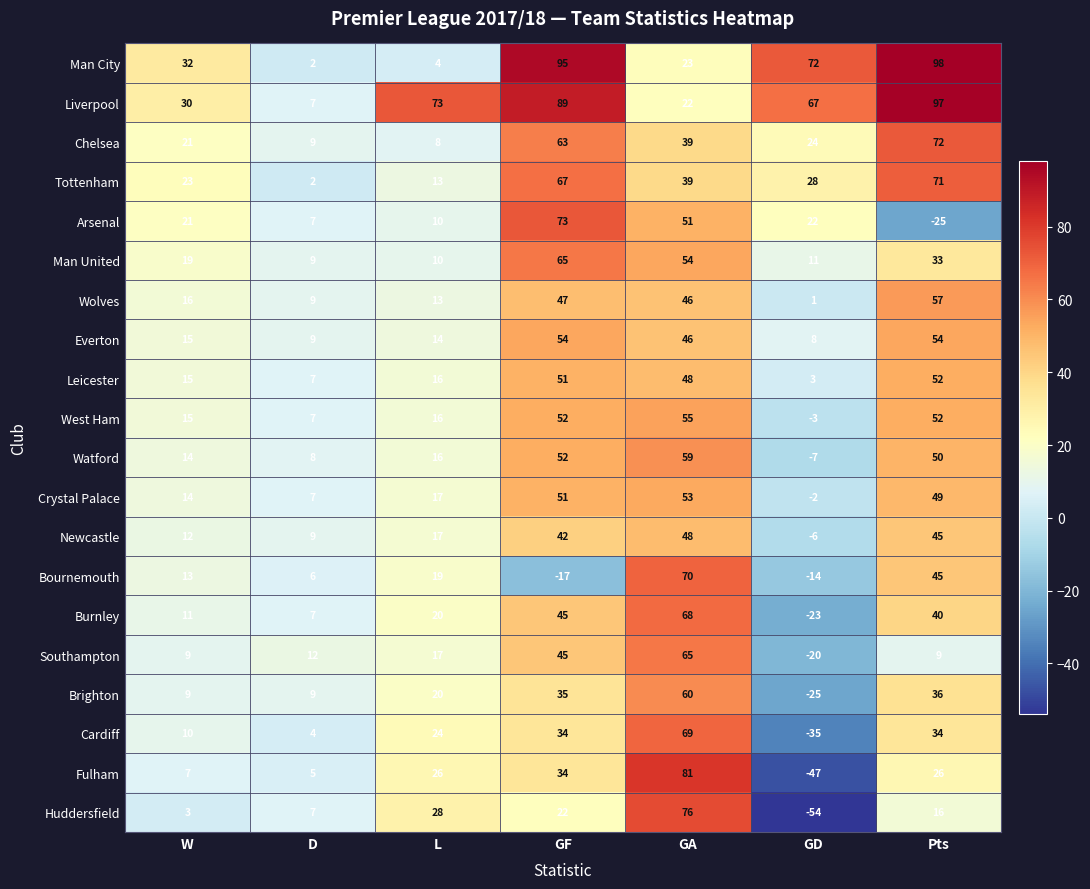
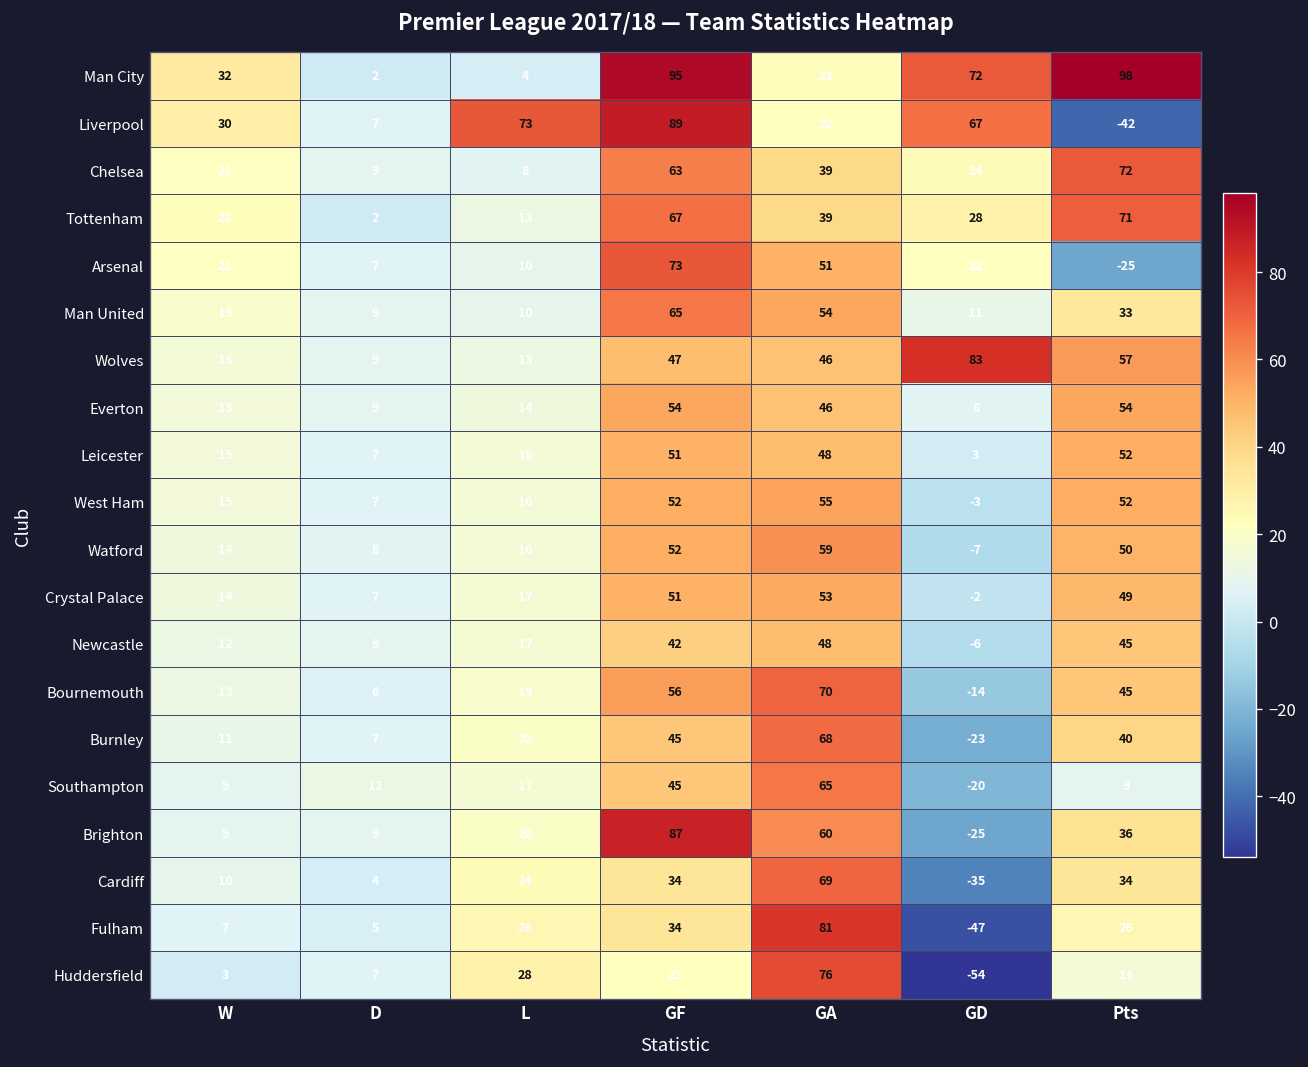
  {
    "Man City": {
      "W": 32,
      "D": 2,
      "GF": 95,
      "GA": 23,
      "GD": 72,
      "Pts": 98
    },
    "Liverpool": {
      "W": 30,
      "L": 73,
      "GF": 89,
      "GA": 22,
      "GD": 67,
-     "Pts": 97
+     "Pts": -42
    },
    "Chelsea": {
      "W": 21,
      "GF": 63,
      "GA": 39,
      "GD": 24,
      "Pts": 72
    },
    "Tottenham": {
      "W": 23,
      "D": 2,
      "GF": 67,
      "GA": 39,
      "GD": 28,
      "Pts": 71
    },
    "Arsenal": {
      "W": 21,
      "GF": 73,
      "GA": 51,
      "GD": 22,
      "Pts": -25
    },
    "Man United": {
      "W": 19,
      "GF": 65,
      "GA": 54,
      "Pts": 33
    },
    "Wolves": {
      "GF": 47,
      "GA": 46,
-     "GD": 1,
+     "GD": 83,
      "Pts": 57
    },
    "Everton": {
      "GF": 54,
      "GA": 46,
      "Pts": 54
    },
    "Leicester": {
      "GF": 51,
      "GA": 48,
      "Pts": 52
    },
    "West Ham": {
      "GF": 52,
      "GA": 55,
      "GD": -3,
      "Pts": 52
    },
    "Watford": {
      "GF": 52,
      "GA": 59,
      "GD": -7,
      "Pts": 50
    },
    "Crystal Palace": {
      "GF": 51,
      "GA": 53,
      "GD": -2,
      "Pts": 49
    },
    "Newcastle": {
      "GF": 42,
      "GA": 48,
      "GD": -6,
      "Pts": 45
    },
    "Bournemouth": {
      "L": 19,
-     "GF": -17,
+     "GF": 56,
      "GA": 70,
      "GD": -14,
      "Pts": 45
    },
    "Burnley": {
      "L": 20,
      "GF": 45,
      "GA": 68,
      "GD": -23,
      "Pts": 40
    },
    "Southampton": {
      "GF": 45,
      "GA": 65,
      "GD": -20
    },
    "Brighton": {
      "L": 20,
-     "GF": 35,
+     "GF": 87,
      "GA": 60,
      "GD": -25,
      "Pts": 36
    },
    "Cardiff": {
      "L": 24,
      "GF": 34,
      "GA": 69,
      "GD": -35,
      "Pts": 34
    },
    "Fulham": {
      "L": 26,
      "GF": 34,
      "GA": 81,
      "GD": -47,
      "Pts": 26
    },
    "Huddersfield": {
      "L": 28,
      "GF": 22,
      "GA": 76,
      "GD": -54
    }
  }
